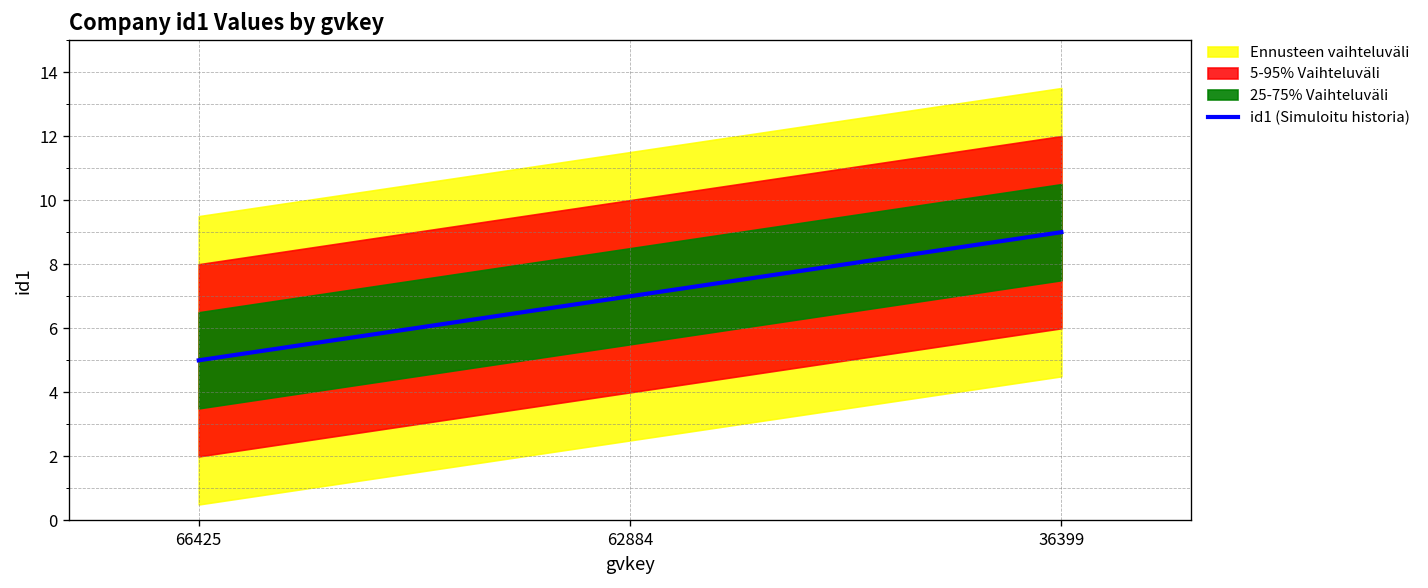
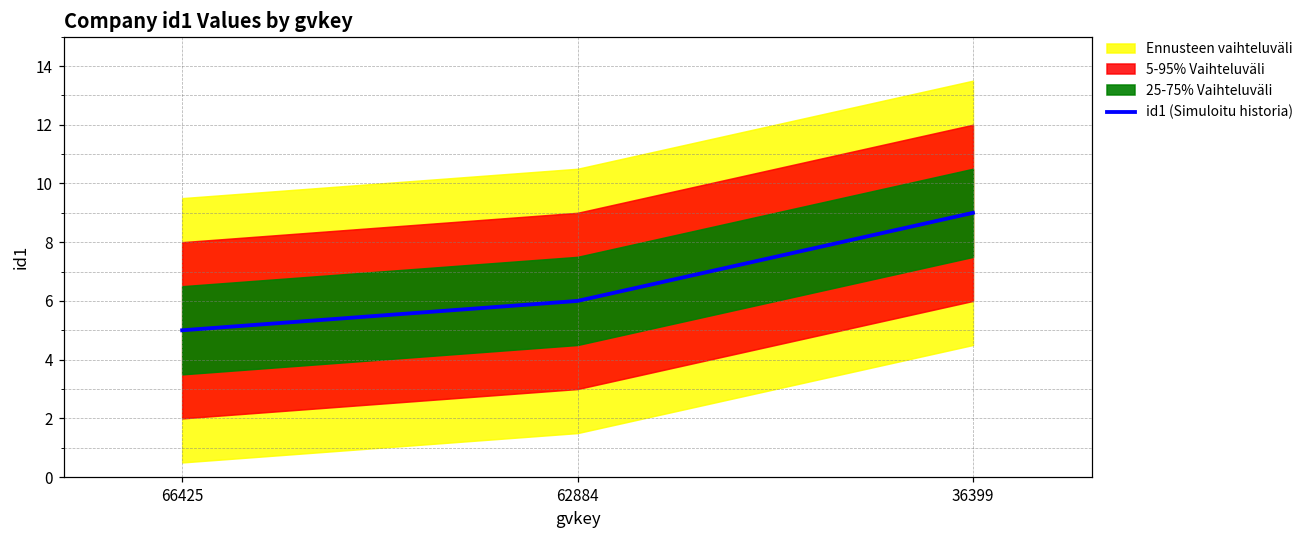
  {
    "id1 (Simuloitu historia)": {
      "66425": 5,
-     "62884": 7,
+     "62884": 6,
      "36399": 9
    }
  }
